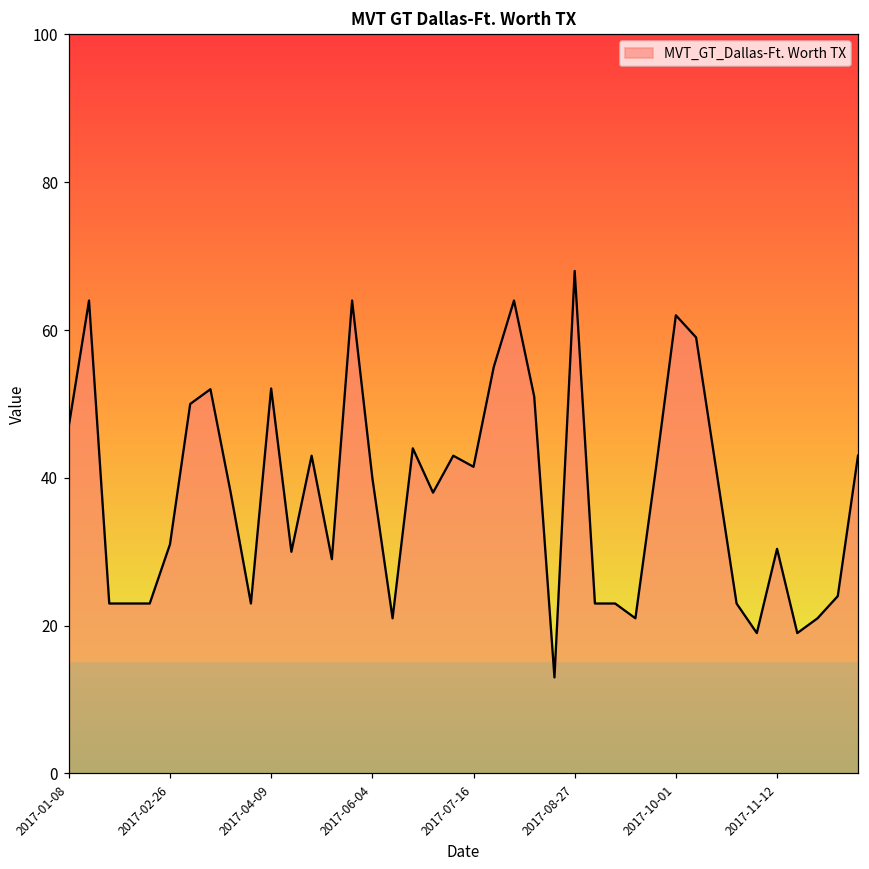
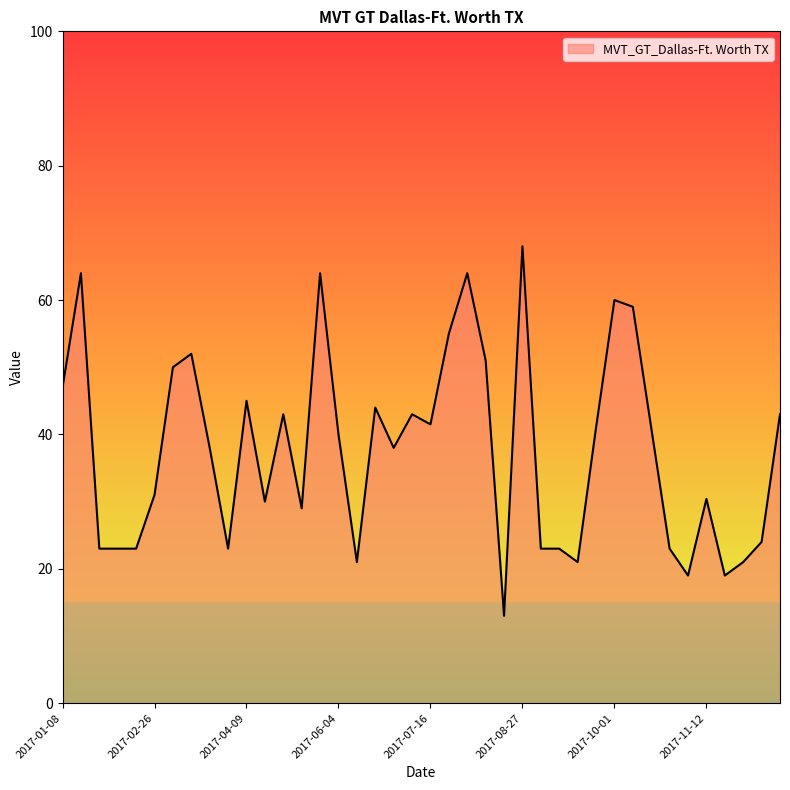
  {
    "2017-01-08": 47,
    "2017-02-26": 31,
-   "2017-04-09": 52,
+   "2017-04-09": 45,
    "2017-06-04": 40,
    "2017-07-16": 42,
    "2017-08-27": 68,
-   "2017-10-01": 62,
+   "2017-10-01": 60,
    "2017-11-12": 30
  }
